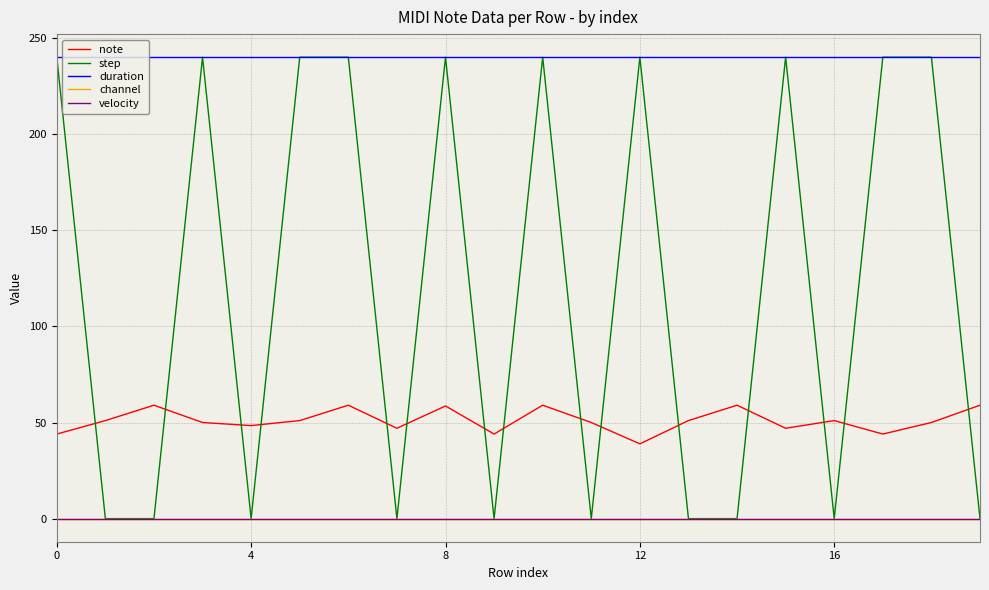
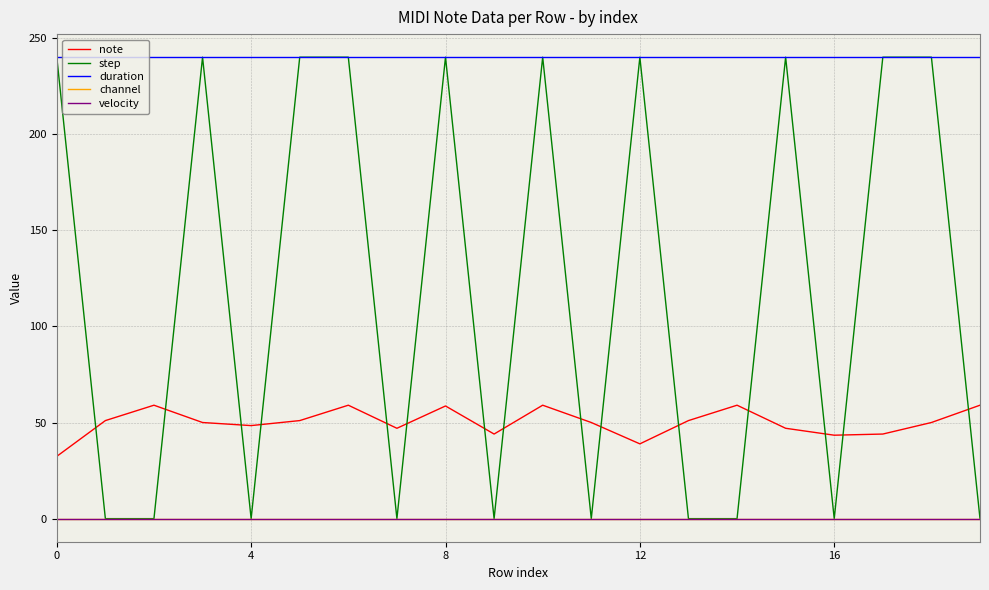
  {
    "note": {
-     "0": 44,
+     "0": 32,
      "4": 48,
      "8": 59,
      "12": 39,
-     "16": 51
+     "16": 43
    },
    "duration": {
      "4": 240,
      "16": 240
    },
    "velocity": {
      "0": 0,
      "8": 0,
      "12": 0
    }
  }
